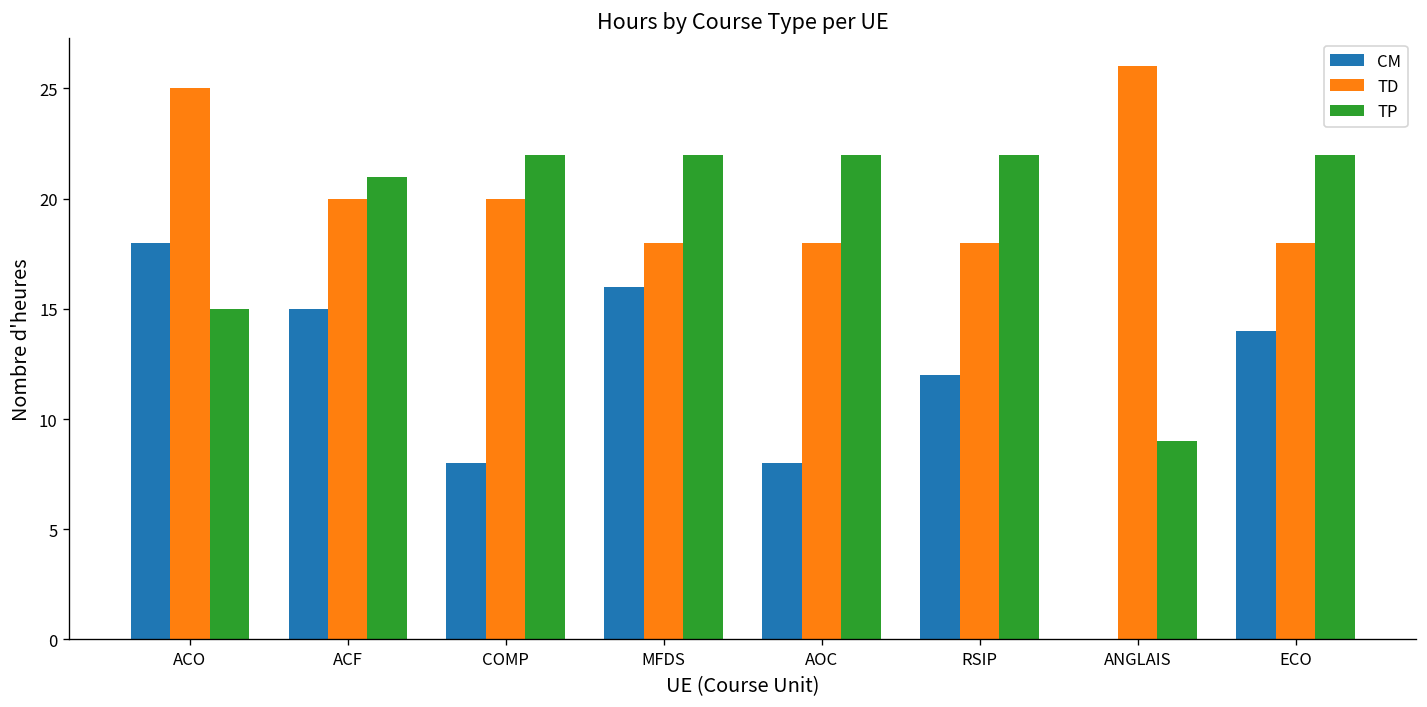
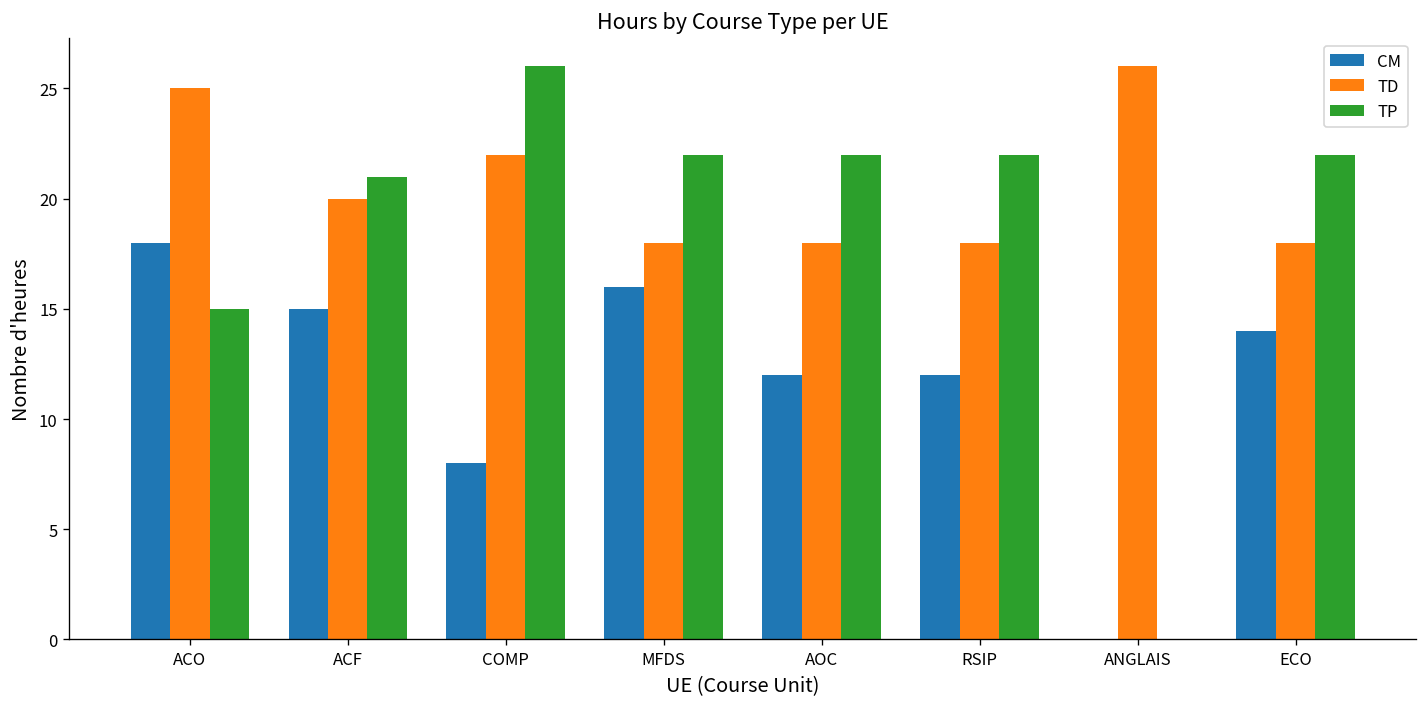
  {
    "CM": {
      "ACO": 18,
      "ACF": 15,
      "COMP": 8,
      "MFDS": 16,
-     "AOC": 8,
+     "AOC": 12,
      "RSIP": 12,
      "ANGLAIS": 0,
      "ECO": 14
    },
    "TD": {
      "ACO": 25,
      "ACF": 20,
-     "COMP": 20,
+     "COMP": 22,
      "MFDS": 18,
      "AOC": 18,
      "RSIP": 18,
      "ANGLAIS": 26,
      "ECO": 18
    },
    "TP": {
      "ACO": 15,
      "ACF": 21,
-     "COMP": 22,
+     "COMP": 26,
      "MFDS": 22,
      "AOC": 22,
      "RSIP": 22,
-     "ANGLAIS": 9,
+     "ANGLAIS": 0,
      "ECO": 22
    }
  }
